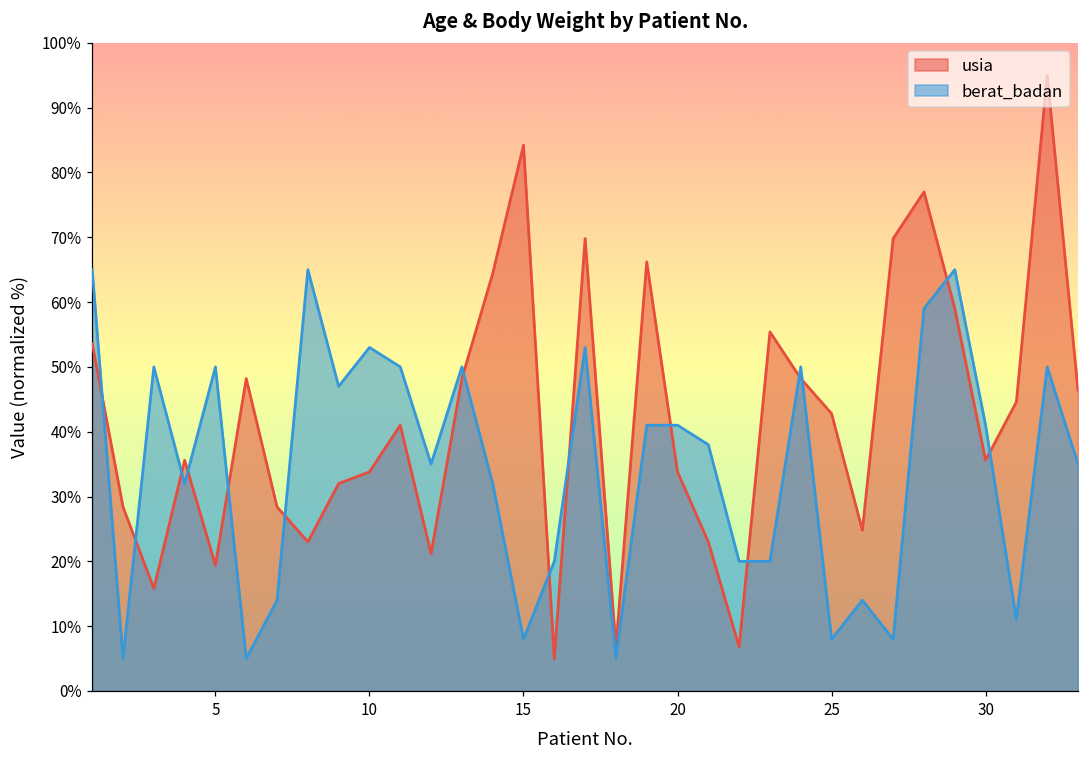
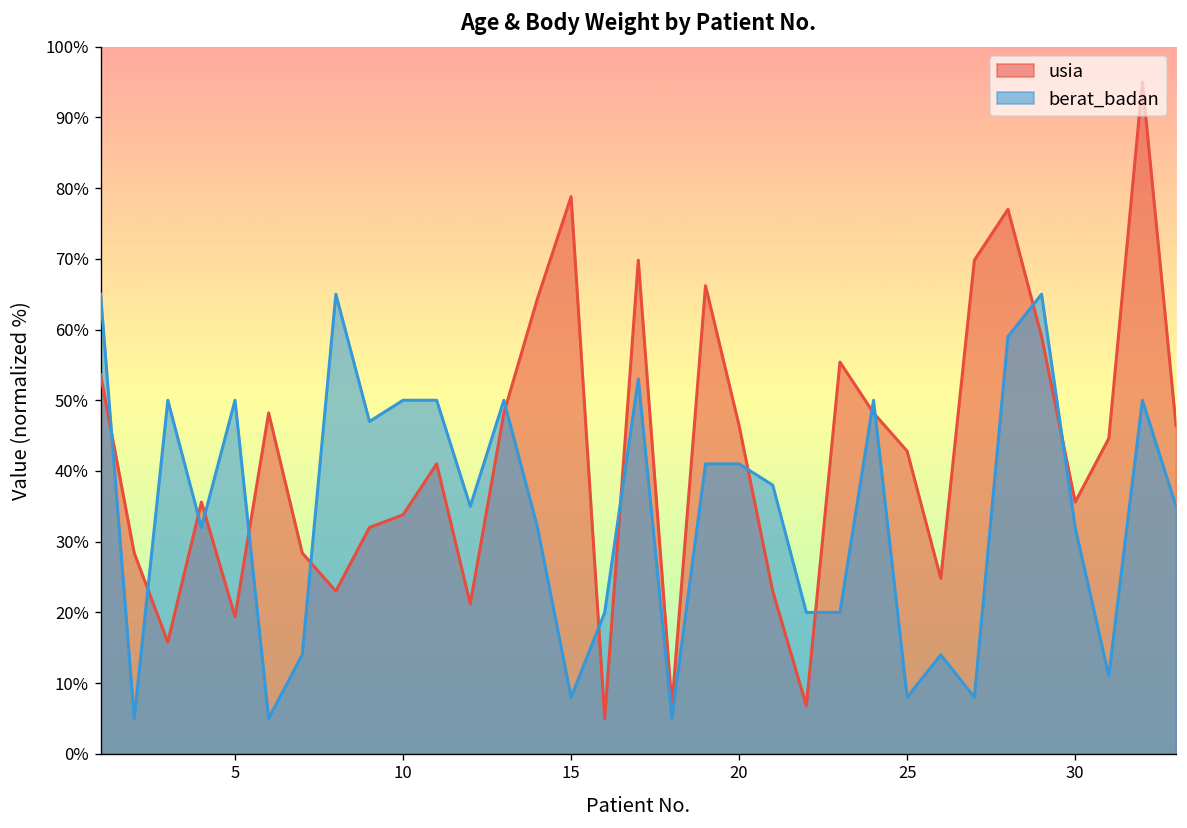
  {
    "usia": {
      "5": "19%",
      "10": "34%",
-     "15": "84%",
-     "20": "34%",
+     "15": "79%",
+     "20": "46%",
      "25": "43%",
      "30": "36%"
    },
    "berat_badan": {
      "5": "50%",
-     "10": "53%",
+     "10": "50%",
      "15": "8%",
      "20": "41%",
      "25": "8%",
-     "30": "41%"
+     "30": "32%"
    }
  }
